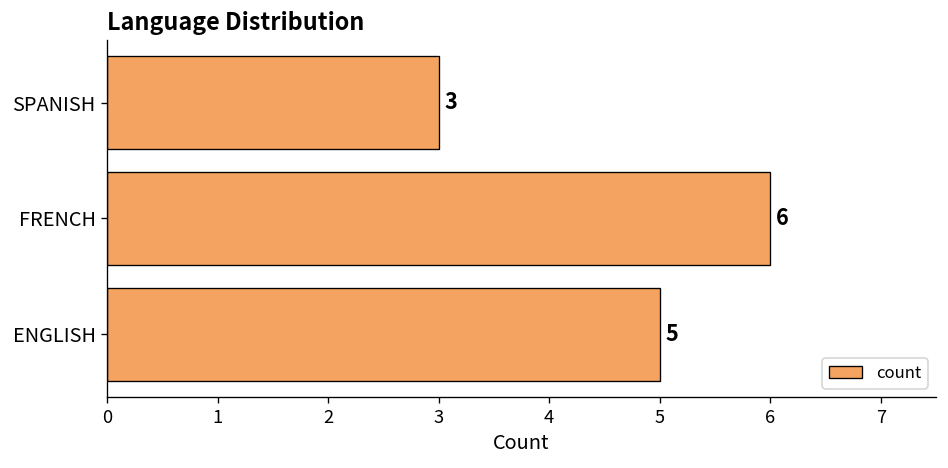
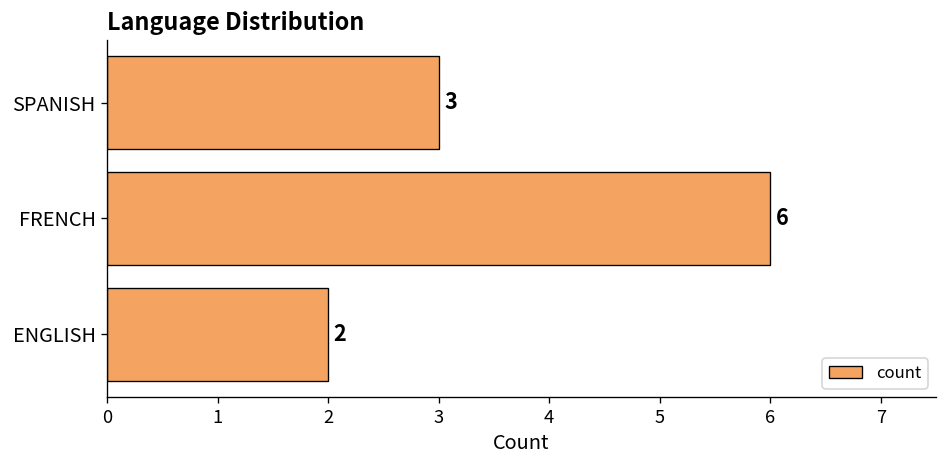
  {
    "SPANISH": 3,
    "FRENCH": 6,
-   "ENGLISH": 5
+   "ENGLISH": 2
  }
